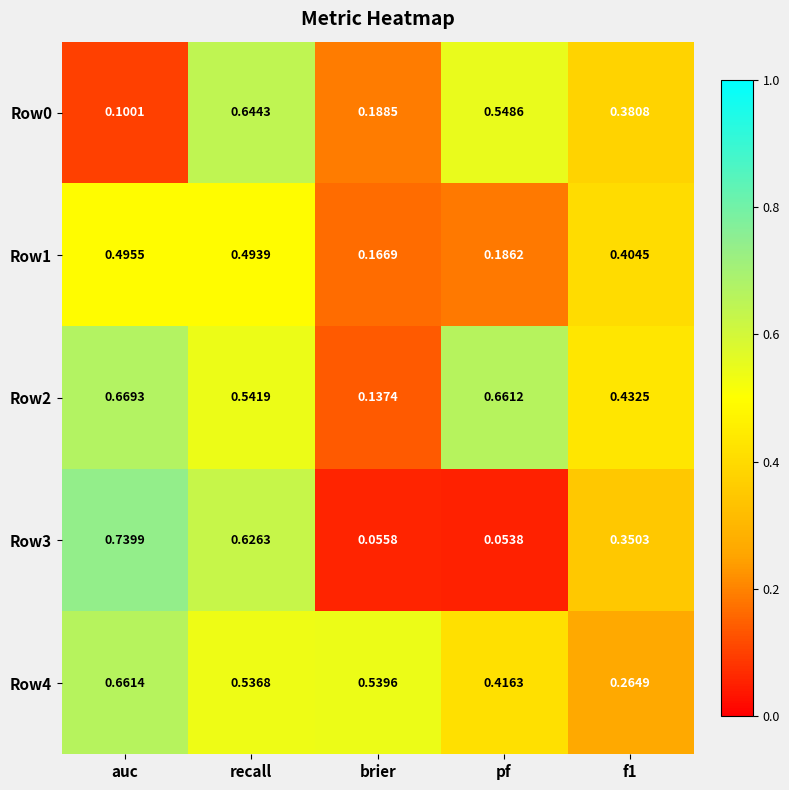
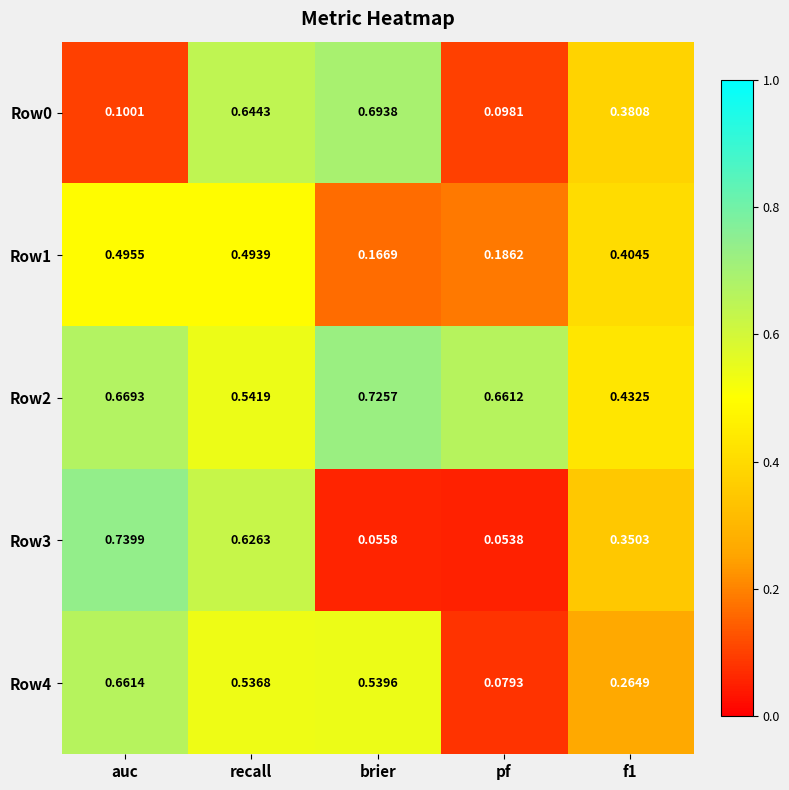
  {
    "Row0": {
      "auc": 0.1001,
      "recall": 0.6443,
-     "brier": 0.1885,
-     "pf": 0.5486,
+     "brier": 0.6938,
+     "pf": 0.0981,
      "f1": 0.3808
    },
    "Row1": {
      "auc": 0.4955,
      "recall": 0.4939,
      "brier": 0.1669,
      "pf": 0.1862,
      "f1": 0.4045
    },
    "Row2": {
      "auc": 0.6693,
      "recall": 0.5419,
-     "brier": 0.1374,
+     "brier": 0.7257,
      "pf": 0.6612,
      "f1": 0.4325
    },
    "Row3": {
      "auc": 0.7399,
      "recall": 0.6263,
      "brier": 0.0558,
      "pf": 0.0538,
      "f1": 0.3503
    },
    "Row4": {
      "auc": 0.6614,
      "recall": 0.5368,
      "brier": 0.5396,
-     "pf": 0.4163,
+     "pf": 0.0793,
      "f1": 0.2649
    }
  }
